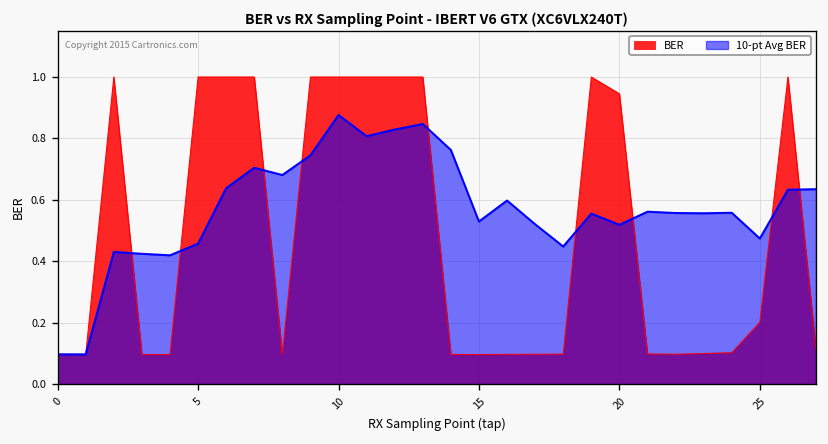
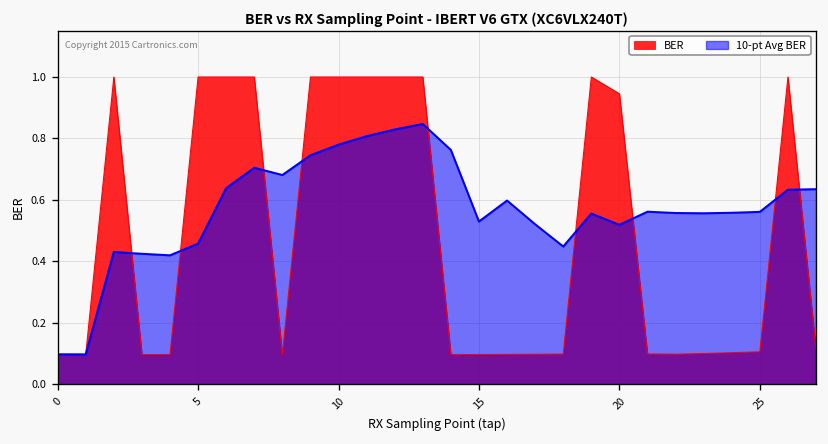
  {
    "BER": {
      "10": 1.00,
      "15": 0.10,
      "20": 0.95,
-     "25": 0.20
+     "25": 0.11
    },
    "10-pt Avg BER": {
      "5": 0.46,
-     "10": 0.88,
+     "10": 0.78,
      "15": 0.53,
      "20": 0.52,
-     "25": 0.47
+     "25": 0.56
    }
  }
